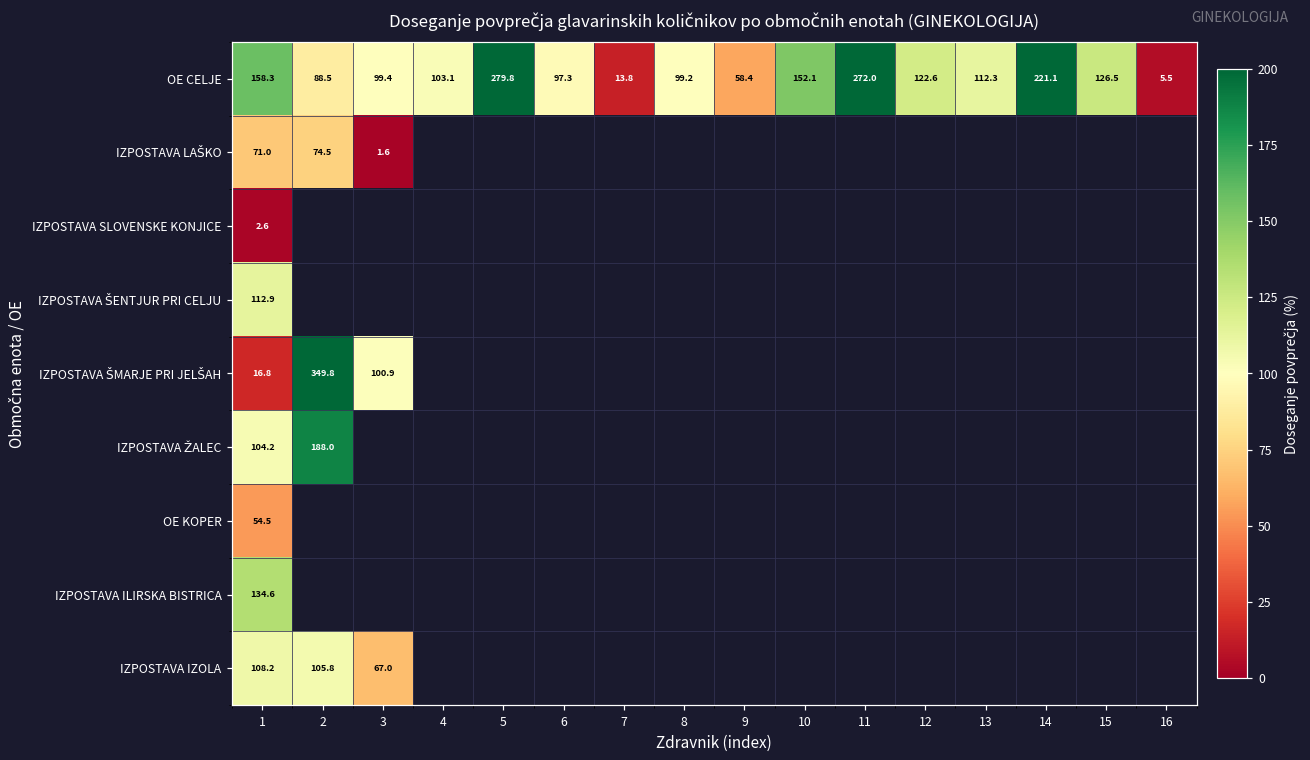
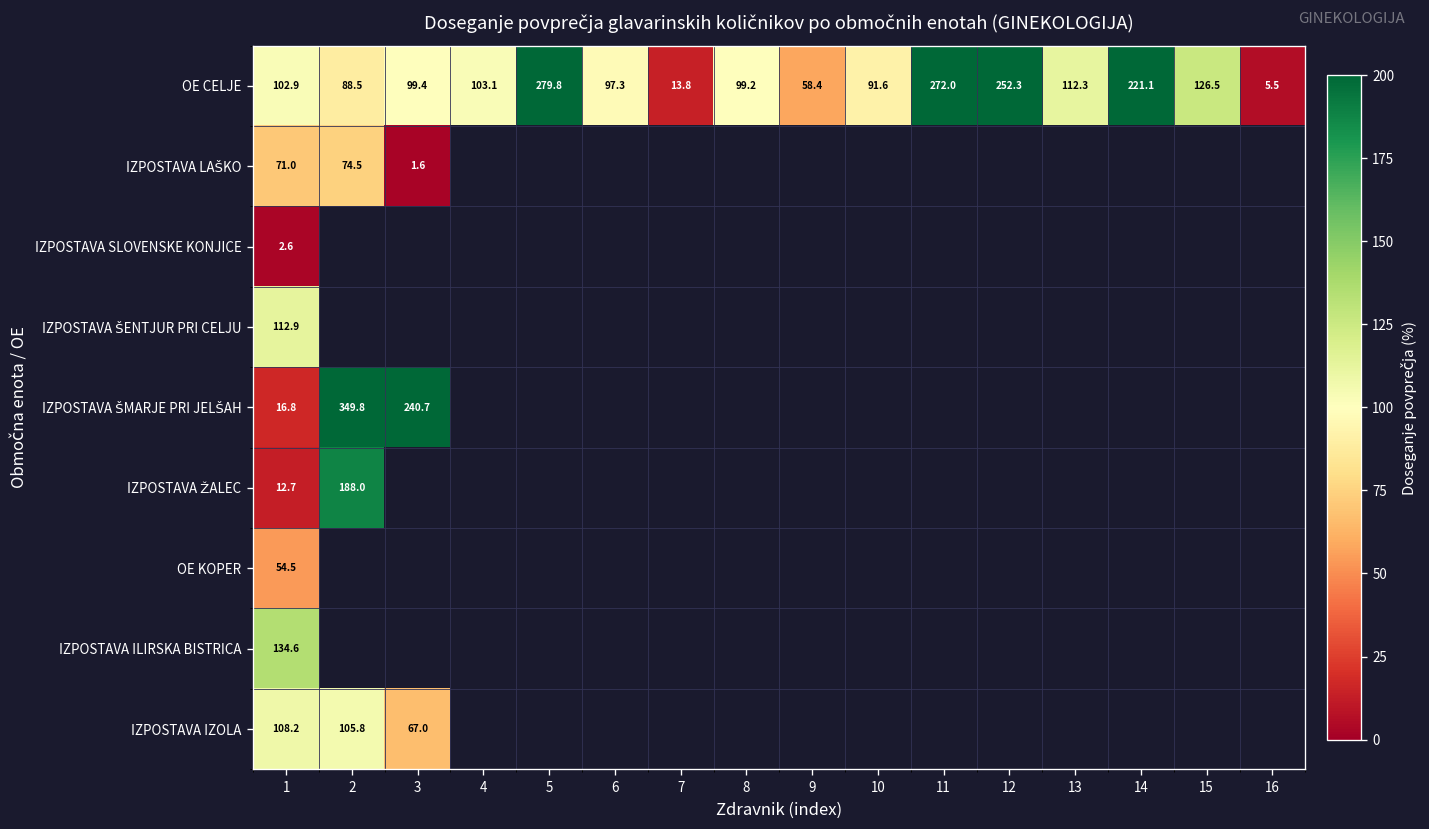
  {
    "OE CELJE": {
-     "1": 158.3,
+     "1": 102.9,
      "2": 88.5,
      "3": 99.4,
      "4": 103.1,
      "5": 279.8,
      "6": 97.3,
      "7": 13.8,
      "8": 99.2,
      "9": 58.4,
-     "10": 152.1,
+     "10": 91.6,
      "11": 272.0,
-     "12": 122.6,
+     "12": 252.3,
      "13": 112.3,
      "14": 221.1,
      "15": 126.5,
      "16": 5.5
    },
    "IZPOSTAVA LAŠKO": {
      "1": 71.0,
      "2": 74.5,
      "3": 1.6
    },
    "IZPOSTAVA SLOVENSKE KONJICE": {
      "1": 2.6
    },
    "IZPOSTAVA ŠENTJUR PRI CELJU": {
      "1": 112.9
    },
    "IZPOSTAVA ŠMARJE PRI JELŠAH": {
      "1": 16.8,
      "2": 349.8,
-     "3": 100.9
+     "3": 240.7
    },
    "IZPOSTAVA ŽALEC": {
-     "1": 104.2,
+     "1": 12.7,
      "2": 188.0
    },
    "OE KOPER": {
      "1": 54.5
    },
    "IZPOSTAVA ILIRSKA BISTRICA": {
      "1": 134.6
    },
    "IZPOSTAVA IZOLA": {
      "1": 108.2,
      "2": 105.8,
      "3": 67.0
    }
  }
